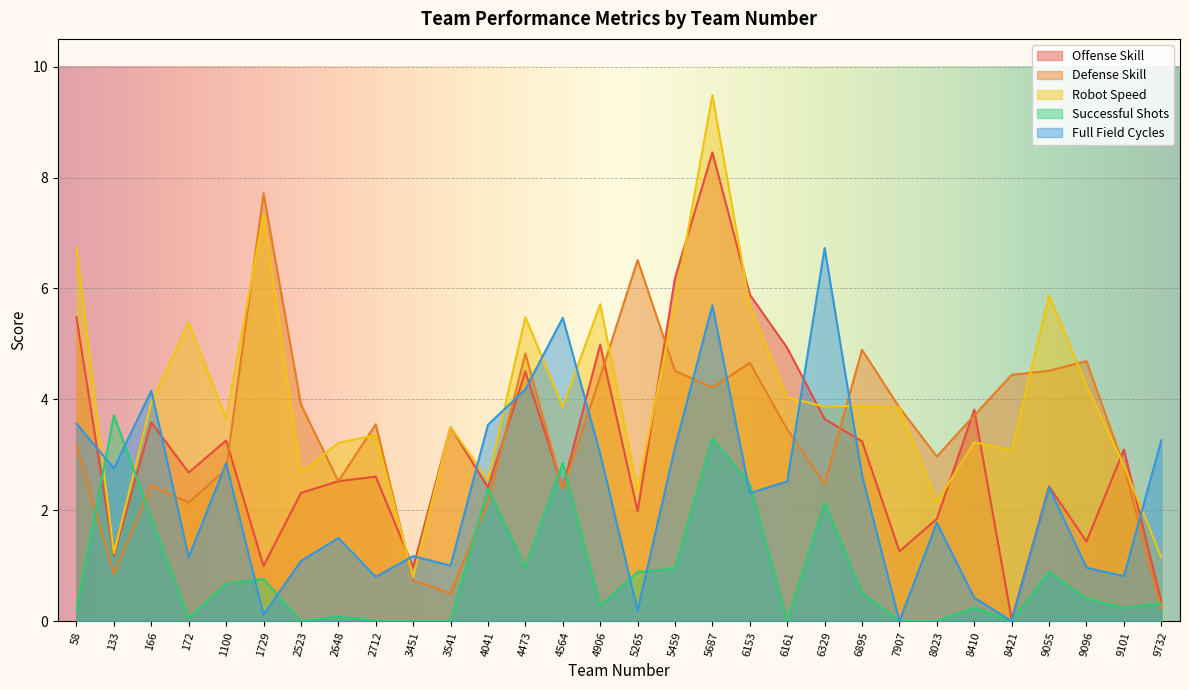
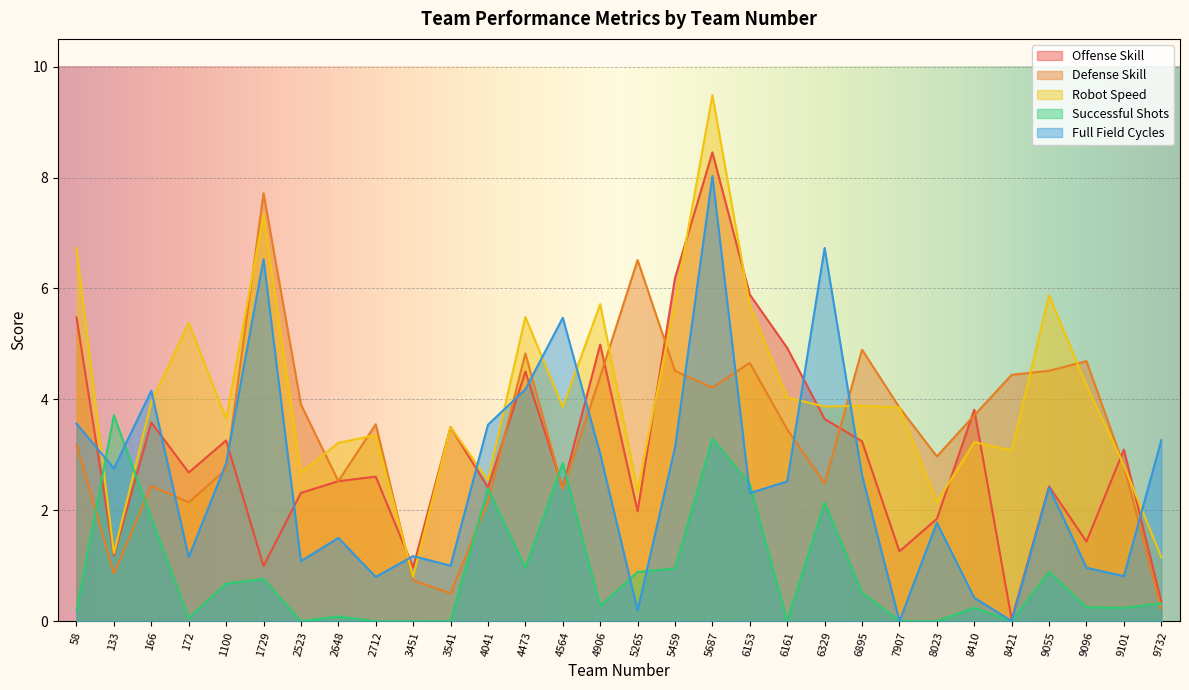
  {
    "Successful Shots": {
      "58": 0.2,
      "133": 3.7,
      "166": 1.9,
      "172": 0.1,
      "1100": 0.7,
      "1729": 0.8,
      "2523": 0.0,
      "2648": 0.1,
      "2712": 0.0,
      "3451": 0.0,
      "3541": 0.0,
      "4473": 1.0,
      "4564": 2.8,
      "4906": 0.3,
      "5265": 0.9,
      "5459": 0.9,
      "5687": 3.3,
      "6153": 2.5,
      "6161": 0.0,
      "6329": 2.1,
      "6895": 0.5,
      "8023": 0.0,
      "8410": 0.2,
      "9055": 0.9,
-     "9096": 0.4,
+     "9096": 0.2,
      "9101": 0.2
    },
    "Full Field Cycles": {
      "58": 3.6,
      "133": 2.8,
      "166": 4.2,
      "172": 1.2,
      "1100": 2.8,
-     "1729": 0.1,
+     "1729": 6.5,
      "2523": 1.1,
      "2648": 1.5,
      "2712": 0.8,
      "3451": 1.2,
      "3541": 1.0,
      "4041": 3.5,
      "4473": 4.2,
      "4564": 5.5,
      "4906": 3.0,
      "5265": 0.2,
      "5459": 3.1,
-     "5687": 5.7,
+     "5687": 8.0,
      "6153": 2.3,
      "6161": 2.5,
      "6329": 6.7,
      "6895": 2.6,
      "8023": 1.8,
      "8410": 0.4,
      "9096": 1.0,
      "9101": 0.8,
      "9732": 3.3
    }
  }
